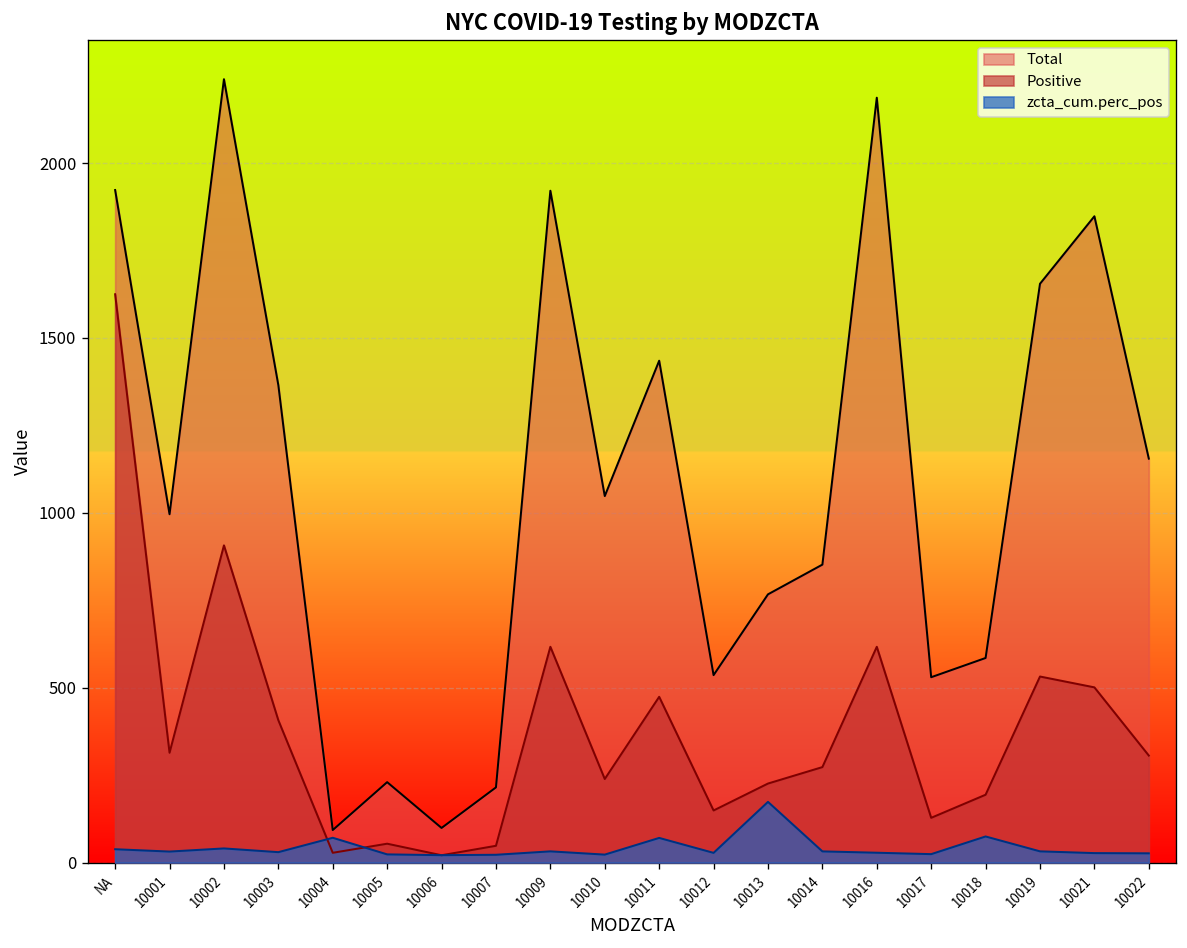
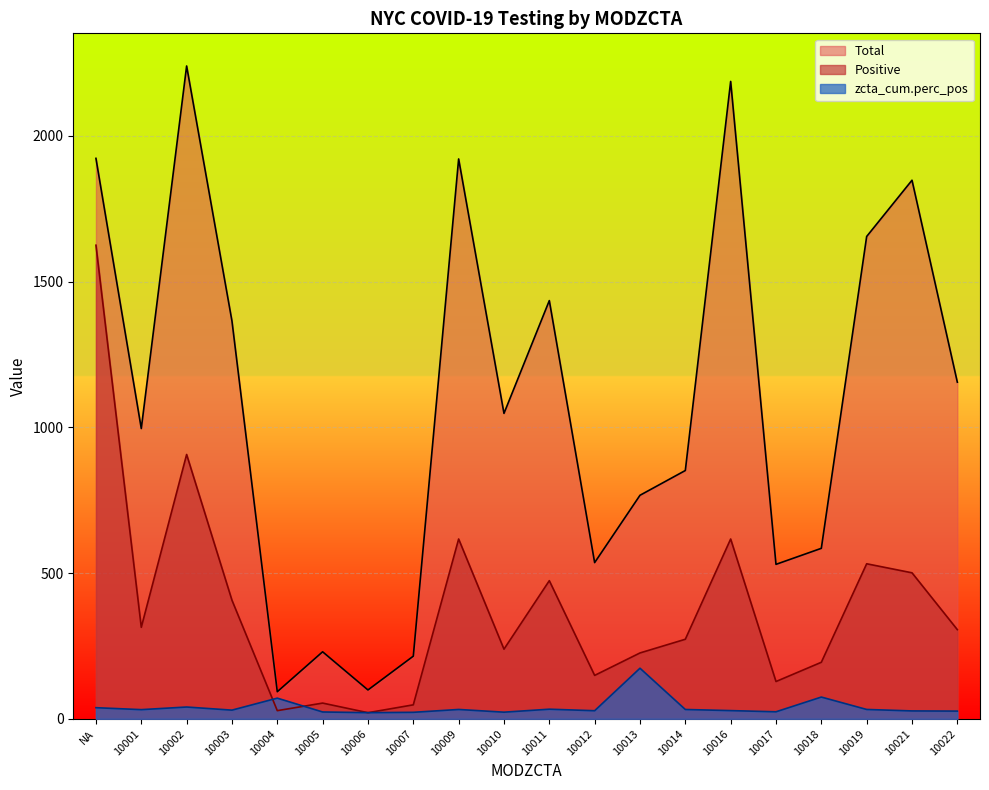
  {
    "zcta_cum.perc_pos": {
      "NA": 40,
      "10001": 30,
      "10002": 40,
      "10003": 30,
      "10004": 70,
      "10005": 20,
      "10007": 20,
      "10009": 30,
      "10010": 20,
-     "10011": 70,
+     "10011": 30,
      "10012": 30,
      "10013": 170,
      "10014": 30,
      "10016": 30,
      "10017": 20,
      "10018": 70,
      "10019": 30,
      "10021": 30,
      "10022": 30
    }
  }
